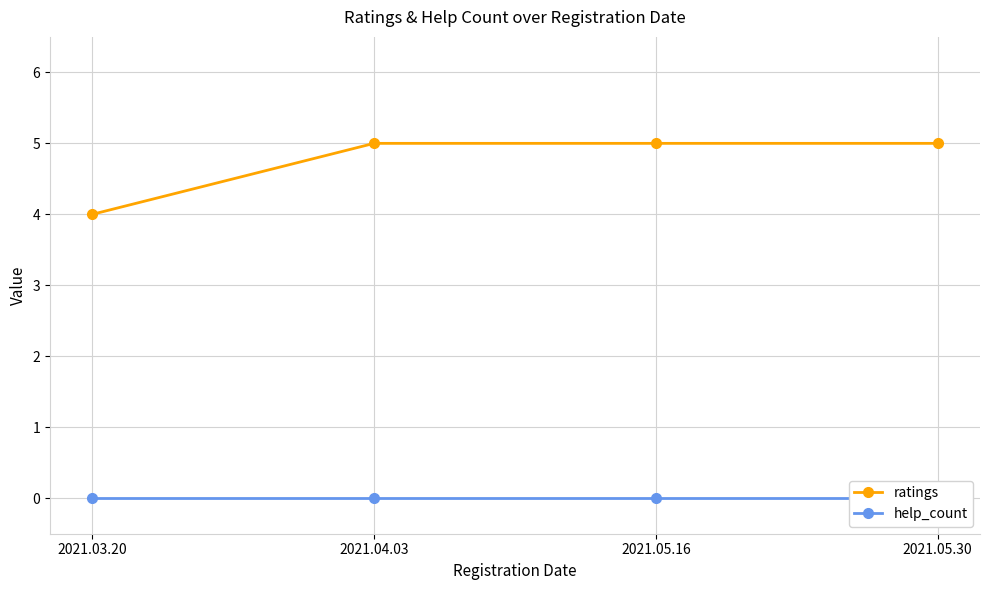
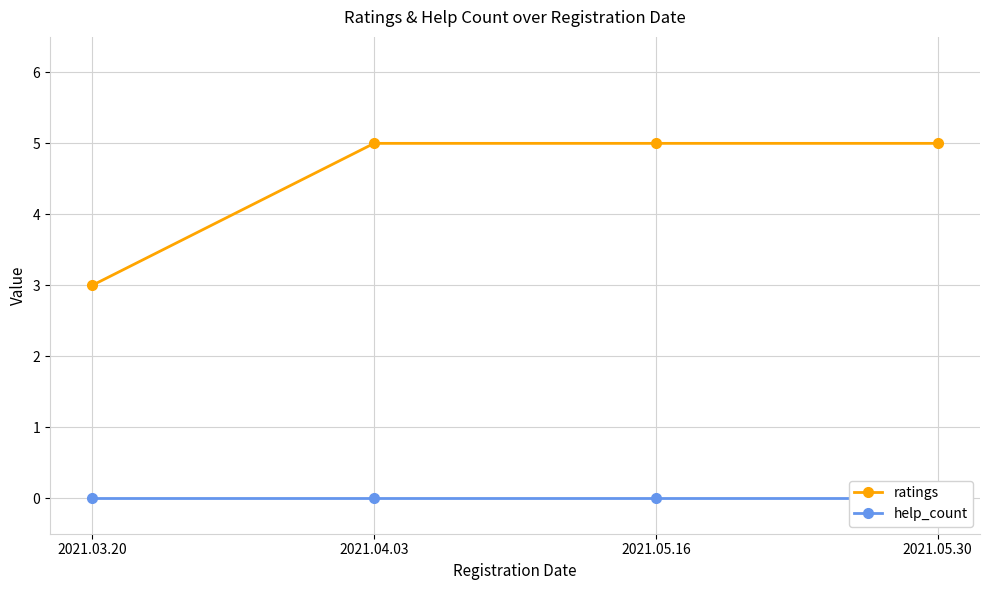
  {
    "ratings": {
-     "2021.03.20": 4,
+     "2021.03.20": 3,
      "2021.04.03": 5,
      "2021.05.16": 5,
      "2021.05.30": 5
    },
    "help_count": {
      "2021.03.20": 0,
      "2021.04.03": 0,
      "2021.05.16": 0
    }
  }
